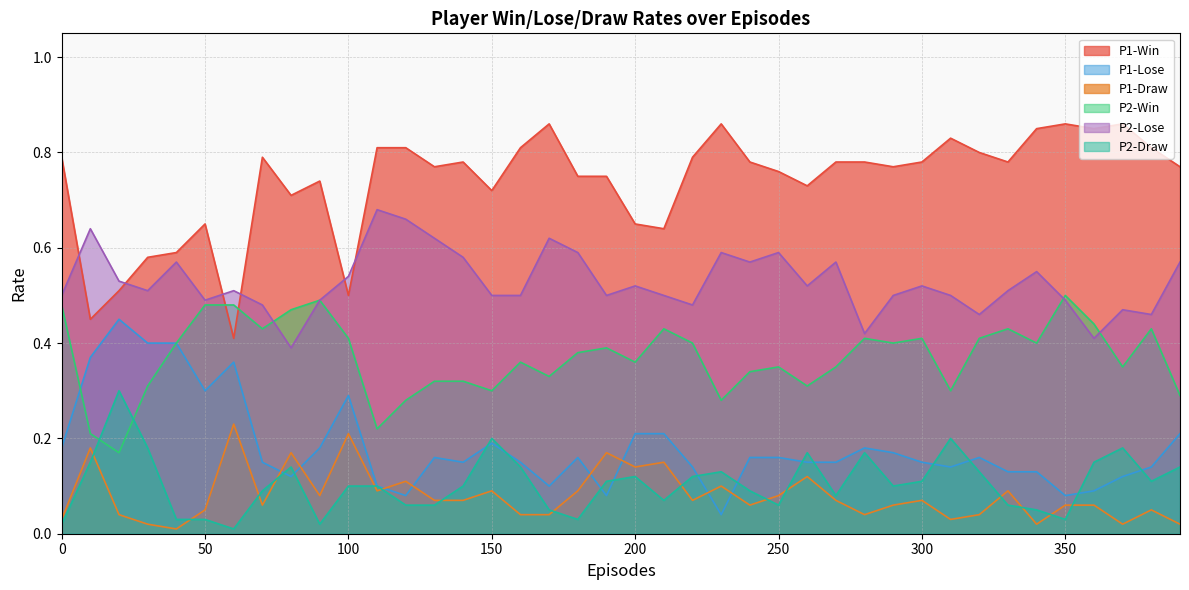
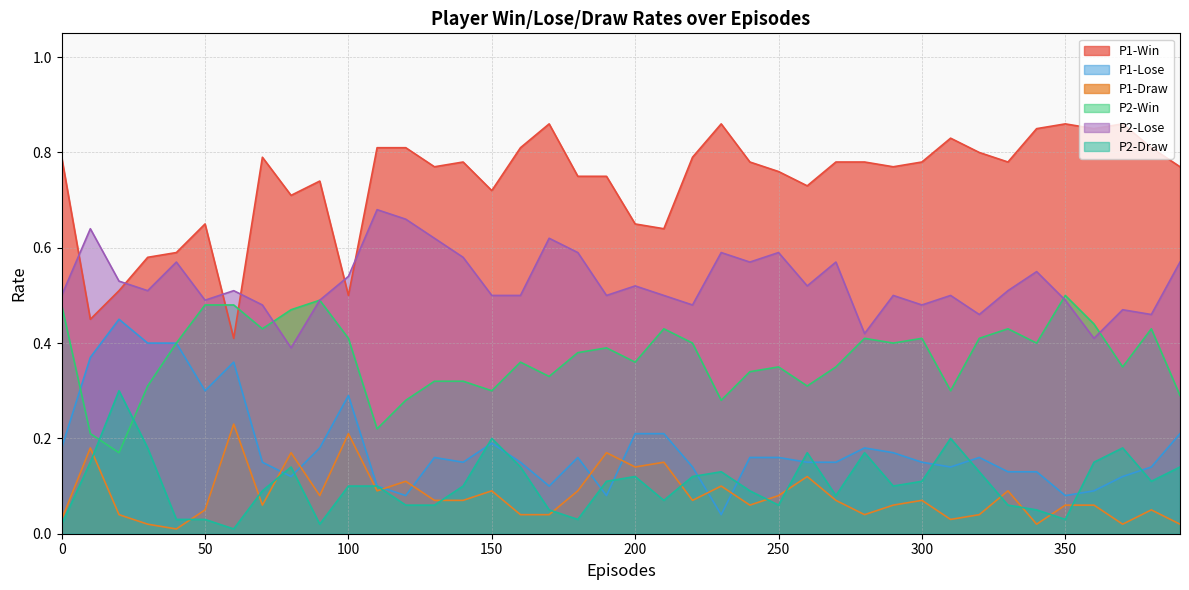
  {
    "P2-Lose": {
      "0": 0.50,
      "50": 0.49,
      "100": 0.54,
      "150": 0.50,
      "200": 0.52,
      "250": 0.59,
-     "300": 0.52,
+     "300": 0.48,
      "350": 0.49
    }
  }
